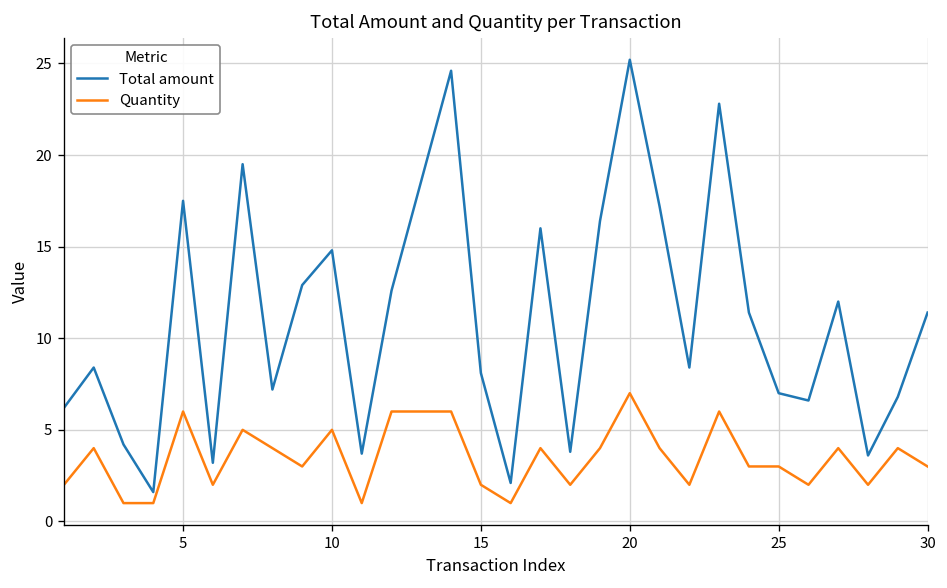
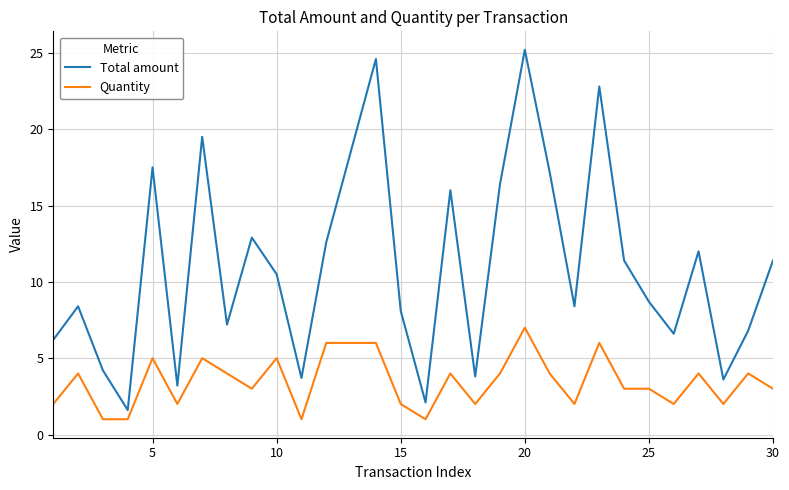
  {
    "Total amount": {
      "5": 17.5,
-     "10": 14.8,
+     "10": 10.5,
      "15": 8.1,
      "20": 25.2,
-     "25": 7.0,
+     "25": 8.7,
      "30": 11.4
    },
    "Quantity": {
-     "5": 6,
+     "5": 5,
      "10": 5,
      "15": 2,
      "20": 7,
      "25": 3,
      "30": 3
    }
  }
